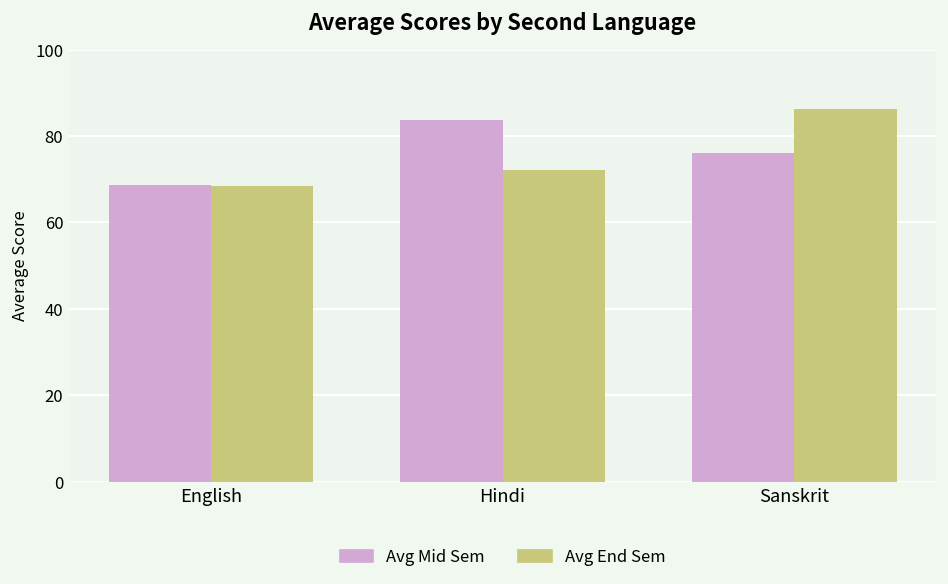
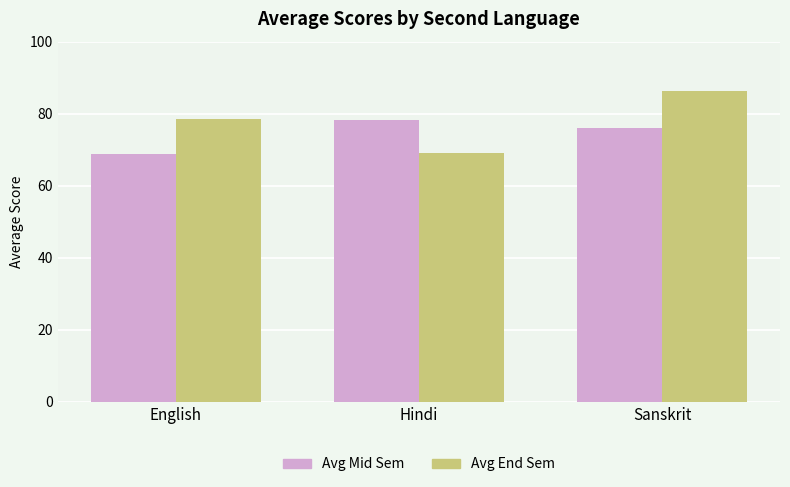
  {
    "Avg Mid Sem": {
      "English": 69,
-     "Hindi": 84,
+     "Hindi": 78,
      "Sanskrit": 76
    },
    "Avg End Sem": {
-     "English": 69,
-     "Hindi": 72,
+     "English": 78,
+     "Hindi": 69,
      "Sanskrit": 86
    }
  }
